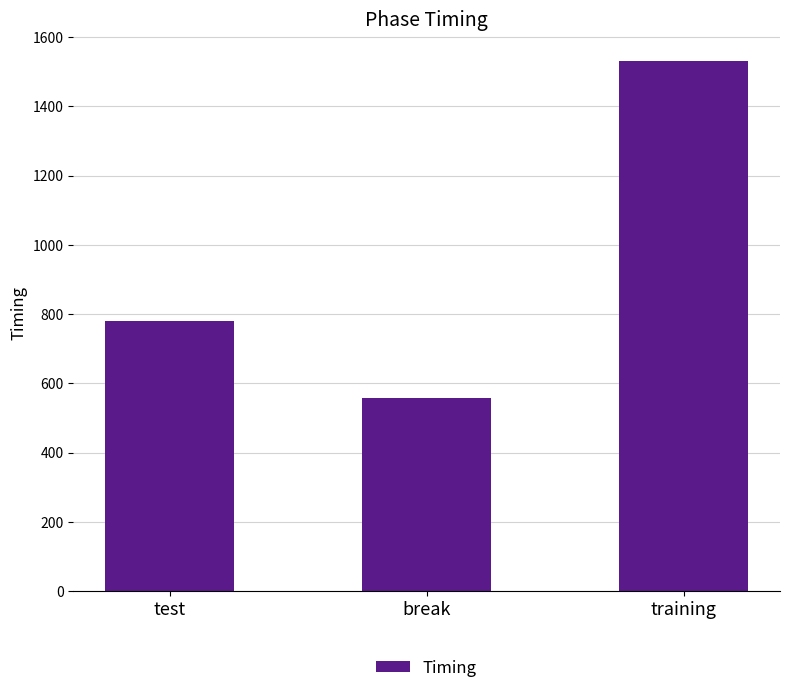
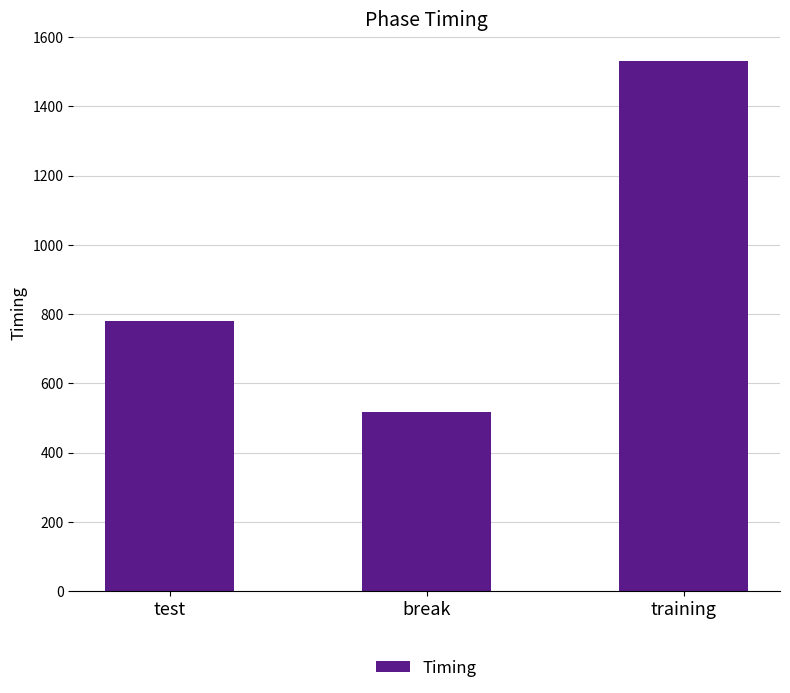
  {
    "test": 780,
-   "break": 560,
+   "break": 520,
    "training": 1530
  }
